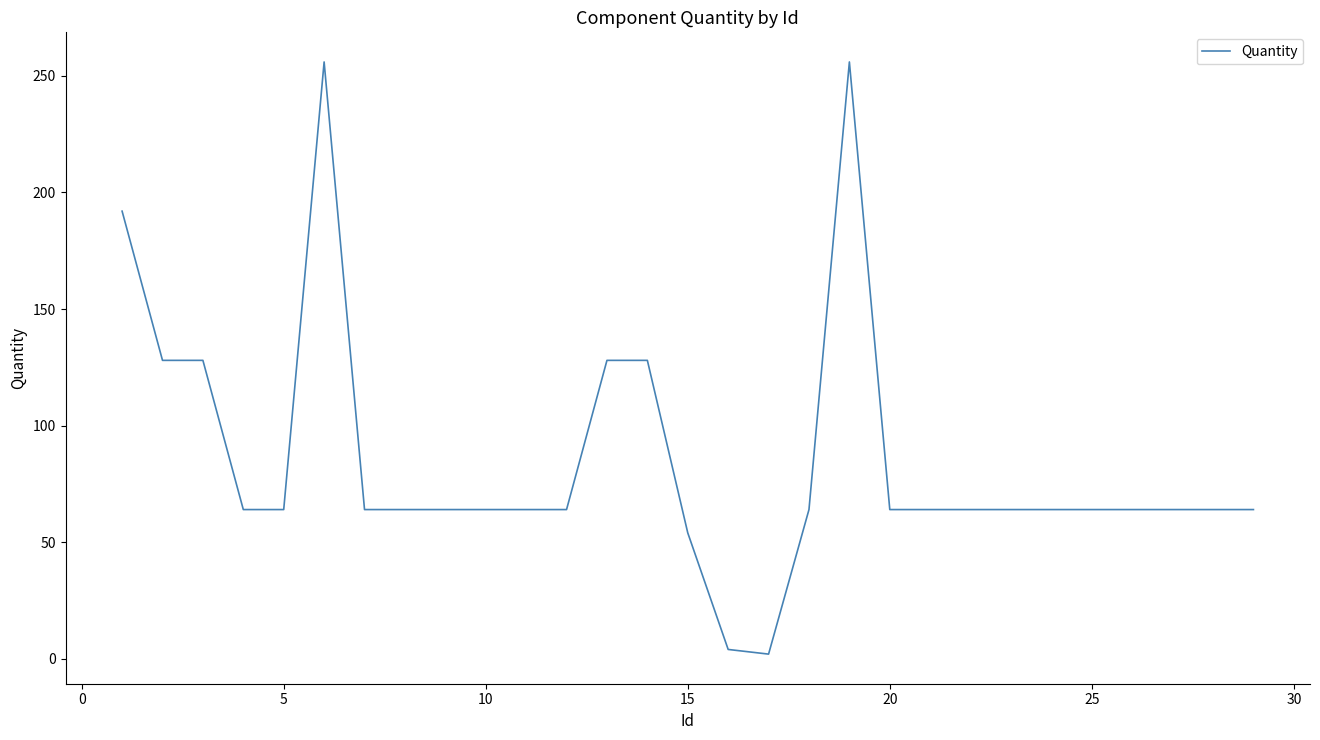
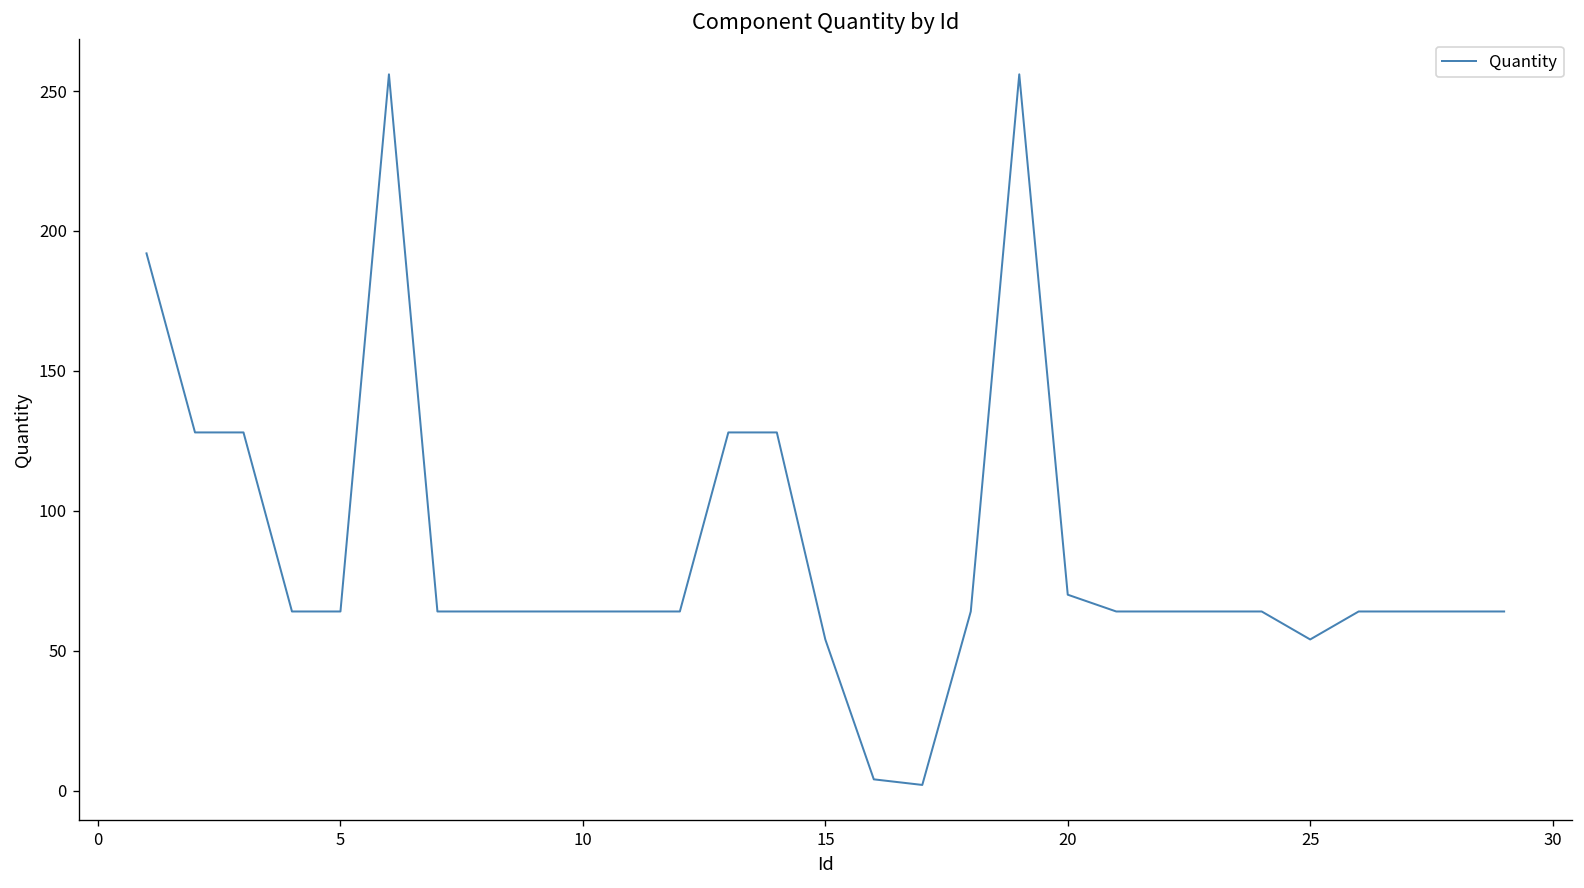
  {
    "5": 64,
    "10": 64,
    "15": 54,
-   "20": 64,
-   "25": 64
+   "20": 70,
+   "25": 54
  }
